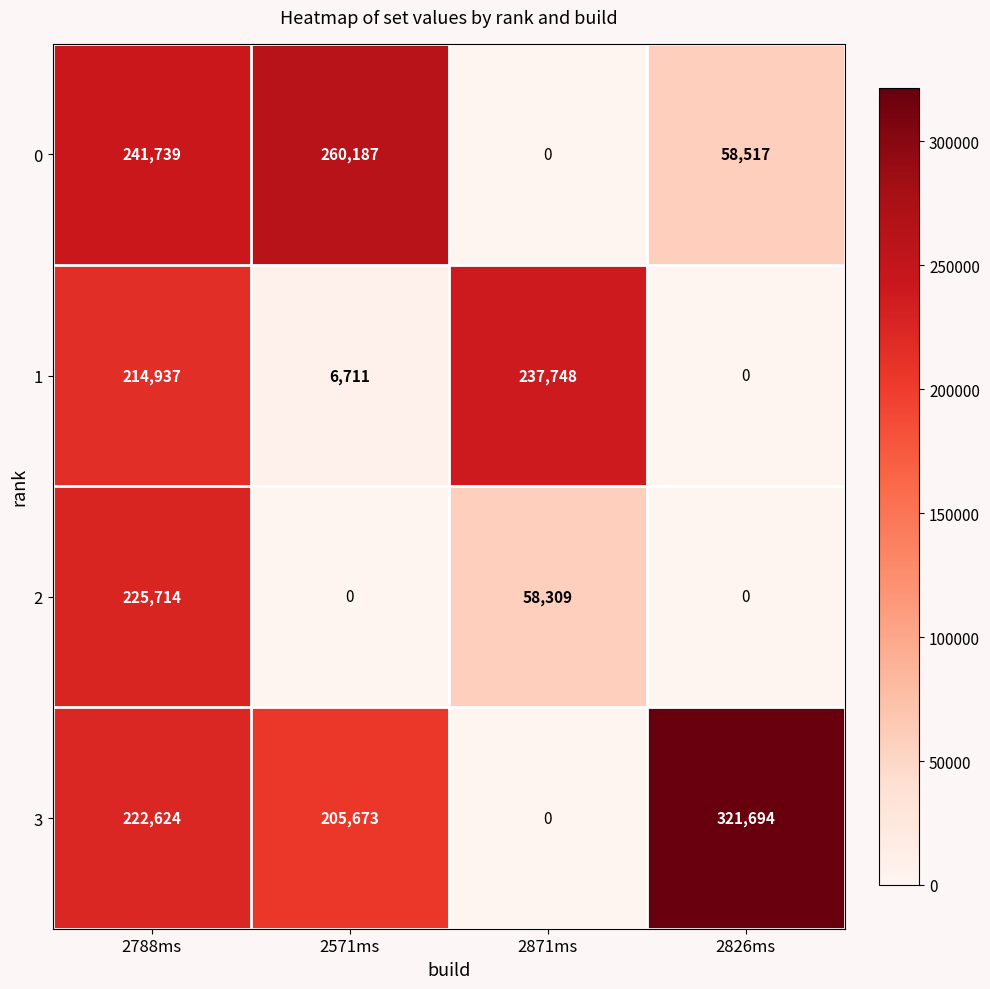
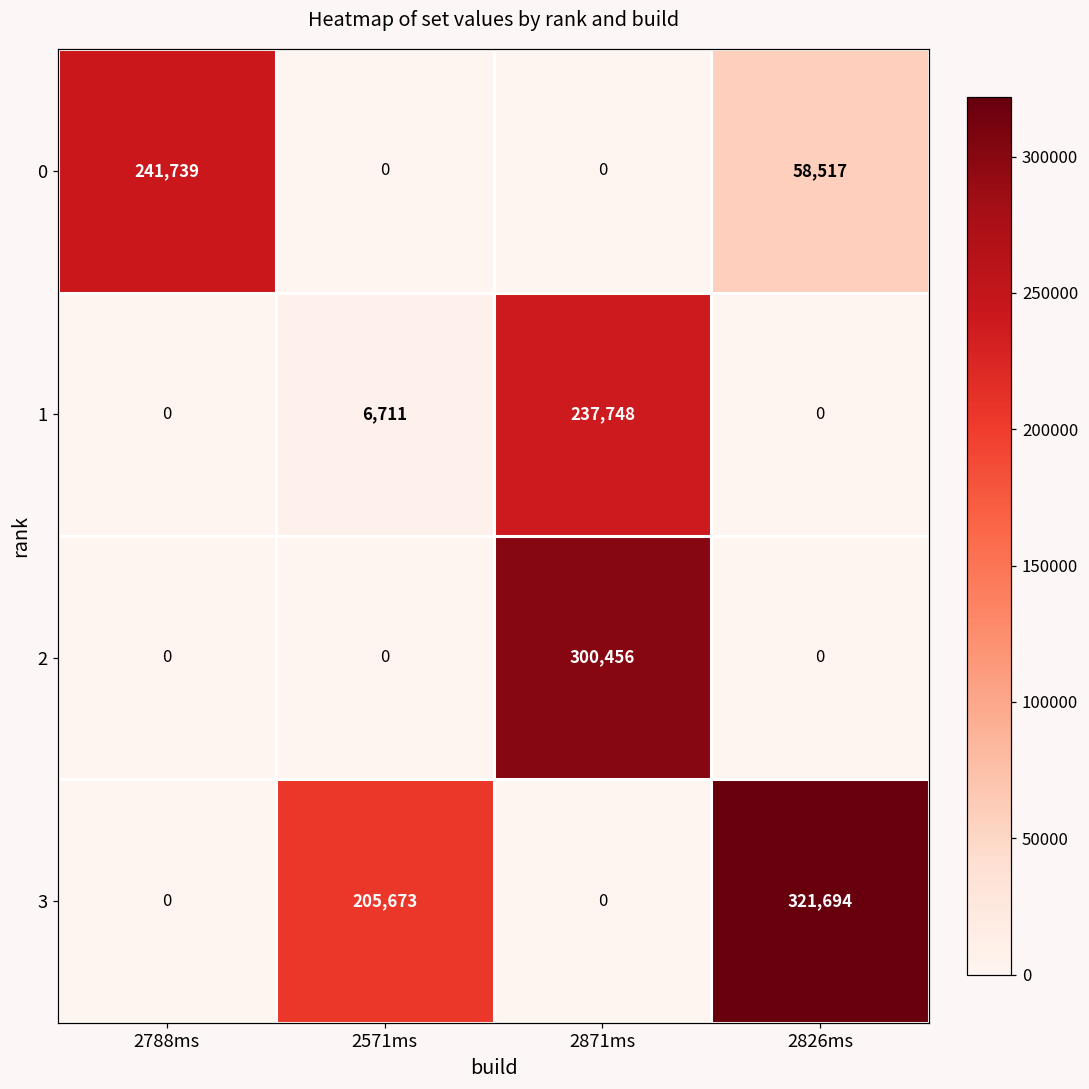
  {
    "0": {
      "2788ms": "241,739",
-     "2571ms": "260,187",
+     "2571ms": "0",
      "2871ms": "0",
      "2826ms": "58,517"
    },
    "1": {
-     "2788ms": "214,937",
+     "2788ms": "0",
      "2571ms": "6,711",
      "2871ms": "237,748",
      "2826ms": "0"
    },
    "2": {
-     "2788ms": "225,714",
+     "2788ms": "0",
      "2571ms": "0",
-     "2871ms": "58,309",
+     "2871ms": "300,456",
      "2826ms": "0"
    },
    "3": {
-     "2788ms": "222,624",
+     "2788ms": "0",
      "2571ms": "205,673",
      "2871ms": "0",
      "2826ms": "321,694"
    }
  }
